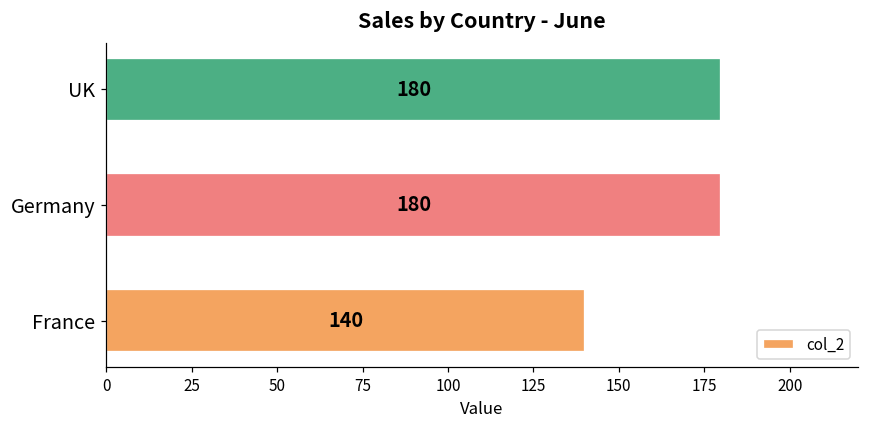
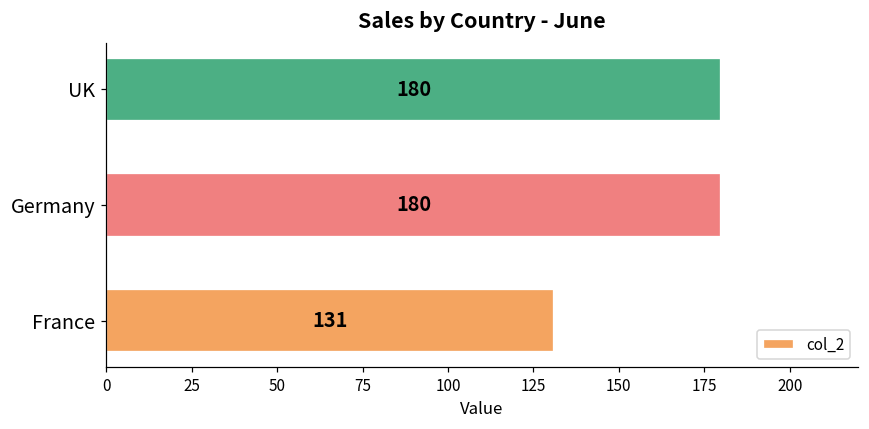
  {
    "UK": 180,
    "Germany": 180,
-   "France": 140
+   "France": 131
  }
